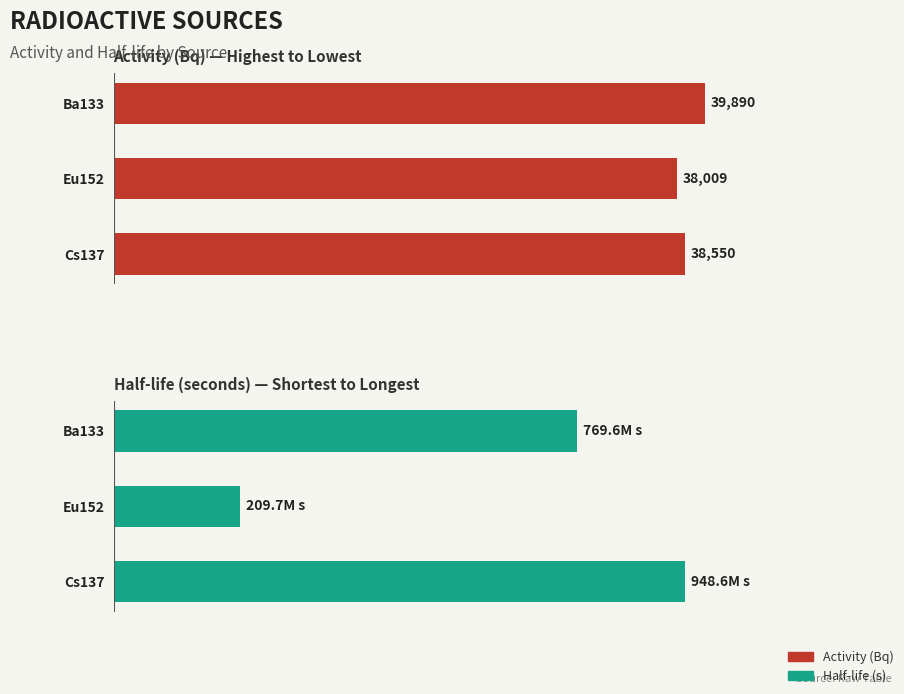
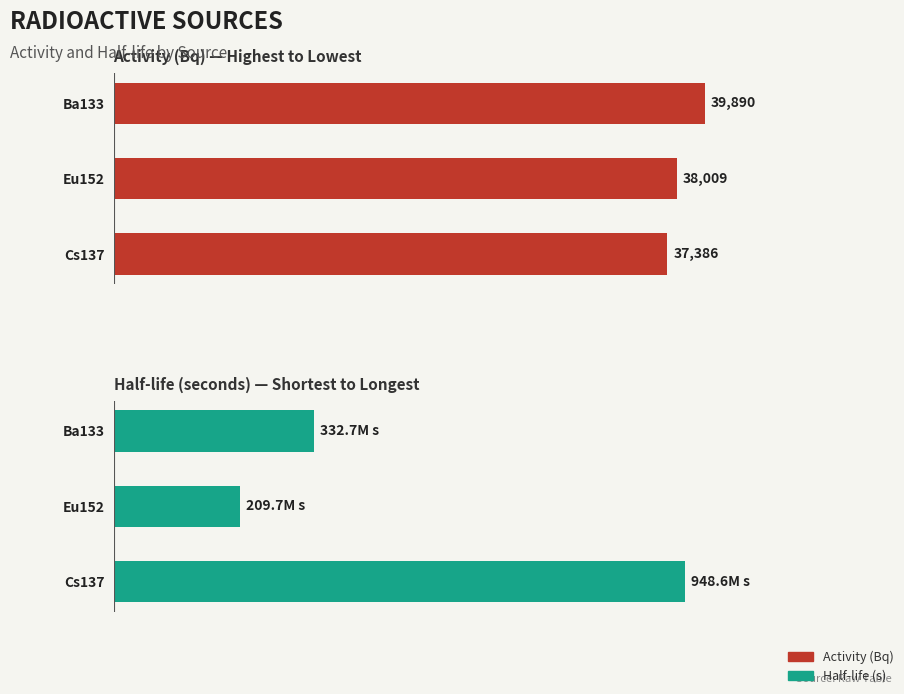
  {
    "Activity (Bq) — Highest to Lowest": {
      "Ba133": "39,890",
      "Eu152": "38,009",
-     "Cs137": "38,550"
+     "Cs137": "37,386"
    },
    "Half-life (seconds) — Shortest to Longest": {
-     "Ba133": "769.6M",
+     "Ba133": "332.7M",
      "Eu152": "209.7M",
      "Cs137": "948.6M"
    }
  }
